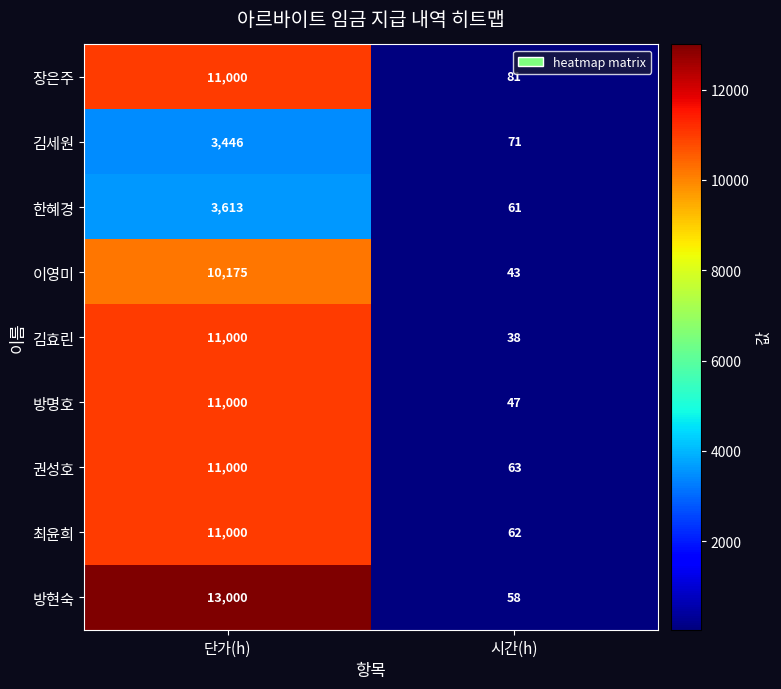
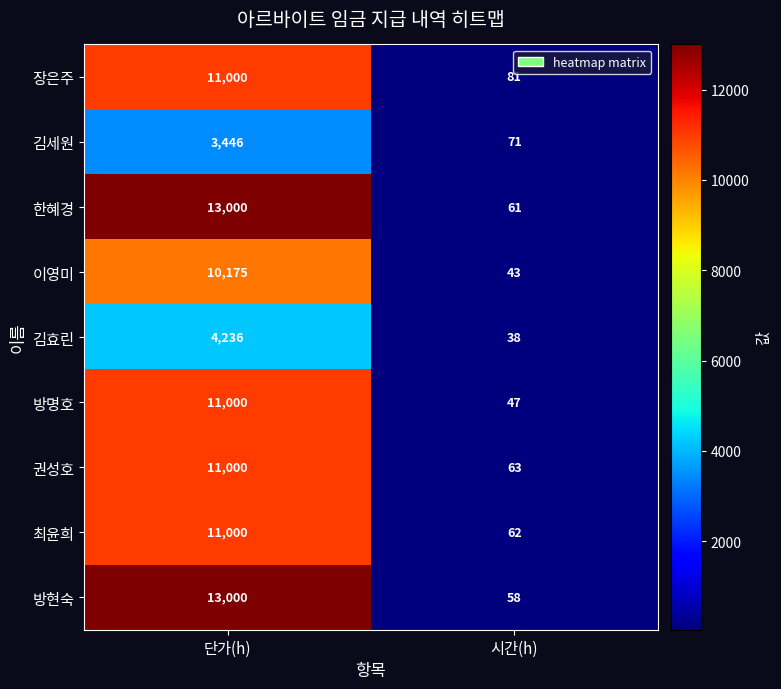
  {
    "장은주": {
      "단가(h)": "11,000"
    },
    "김세원": {
      "단가(h)": "3,446",
      "시간(h)": "71"
    },
    "한혜경": {
-     "단가(h)": "3,613",
+     "단가(h)": "13,000",
      "시간(h)": "61"
    },
    "이영미": {
      "단가(h)": "10,175",
      "시간(h)": "43"
    },
    "김효린": {
-     "단가(h)": "11,000",
+     "단가(h)": "4,236",
      "시간(h)": "38"
    },
    "방명호": {
      "단가(h)": "11,000",
      "시간(h)": "47"
    },
    "권성호": {
      "단가(h)": "11,000",
      "시간(h)": "63"
    },
    "최윤희": {
      "단가(h)": "11,000",
      "시간(h)": "62"
    },
    "방현숙": {
      "단가(h)": "13,000",
      "시간(h)": "58"
    }
  }
